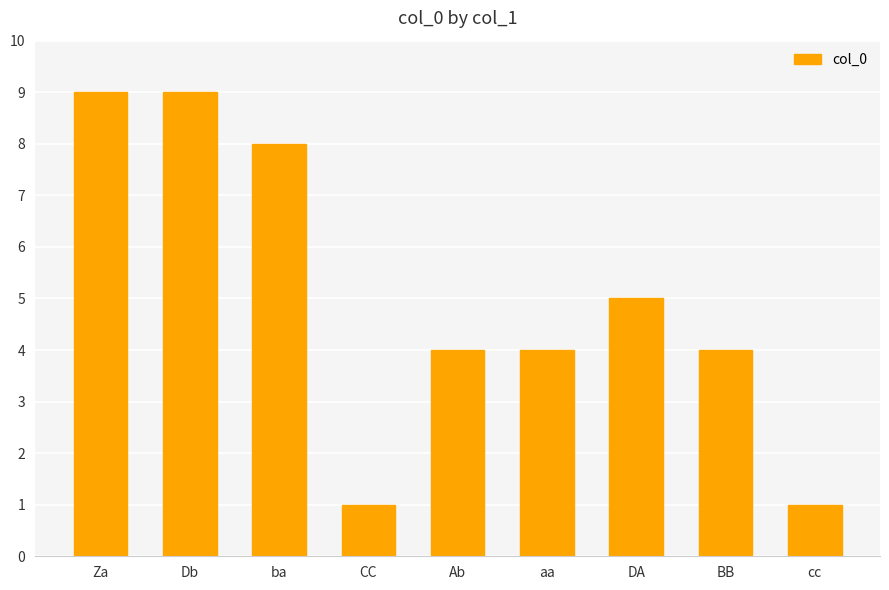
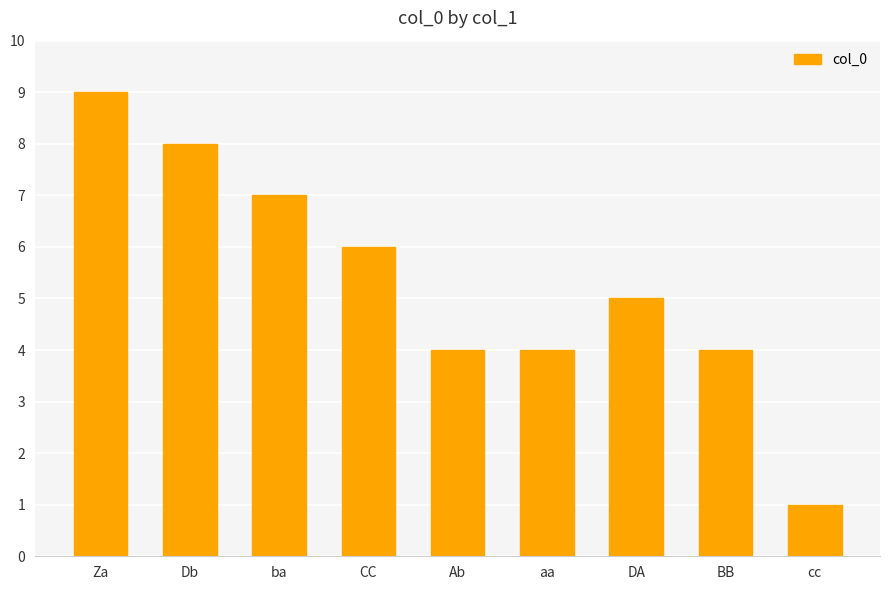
  {
    "Za": 9,
-   "Db": 9,
-   "ba": 8,
-   "CC": 1,
+   "Db": 8,
+   "ba": 7,
+   "CC": 6,
    "Ab": 4,
    "aa": 4,
    "DA": 5,
    "BB": 4,
    "cc": 1
  }
